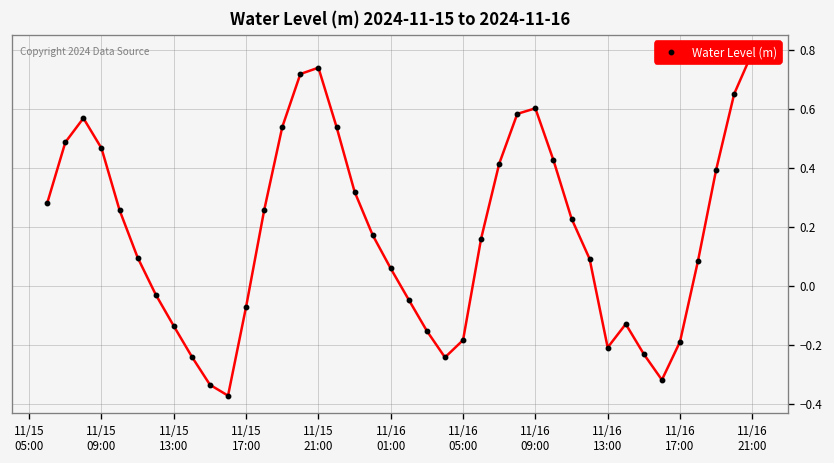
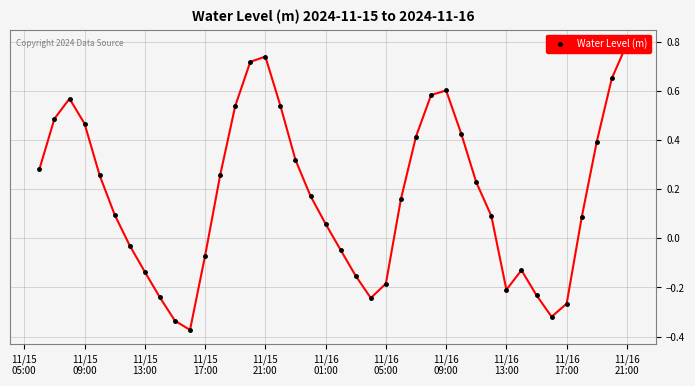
  {
    "11/15 09:00": 0.47,
    "11/15 13:00": -0.14,
    "11/15 17:00": -0.07,
    "11/15 21:00": 0.74,
    "11/16 01:00": 0.06,
    "11/16 05:00": -0.18,
    "11/16 09:00": 0.60,
    "11/16 13:00": -0.21,
-   "11/16 17:00": -0.19
+   "11/16 17:00": -0.27
  }
